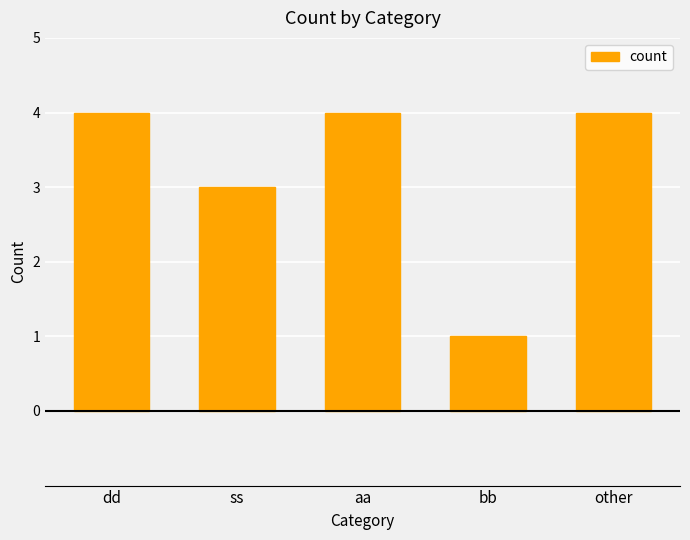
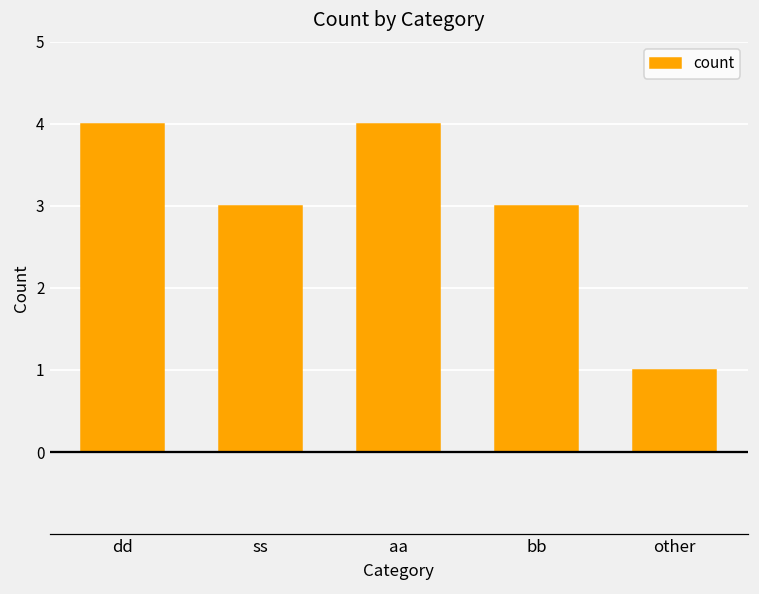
  {
    "dd": 4,
    "ss": 3,
    "aa": 4,
-   "bb": 1,
-   "other": 4
+   "bb": 3,
+   "other": 1
  }
